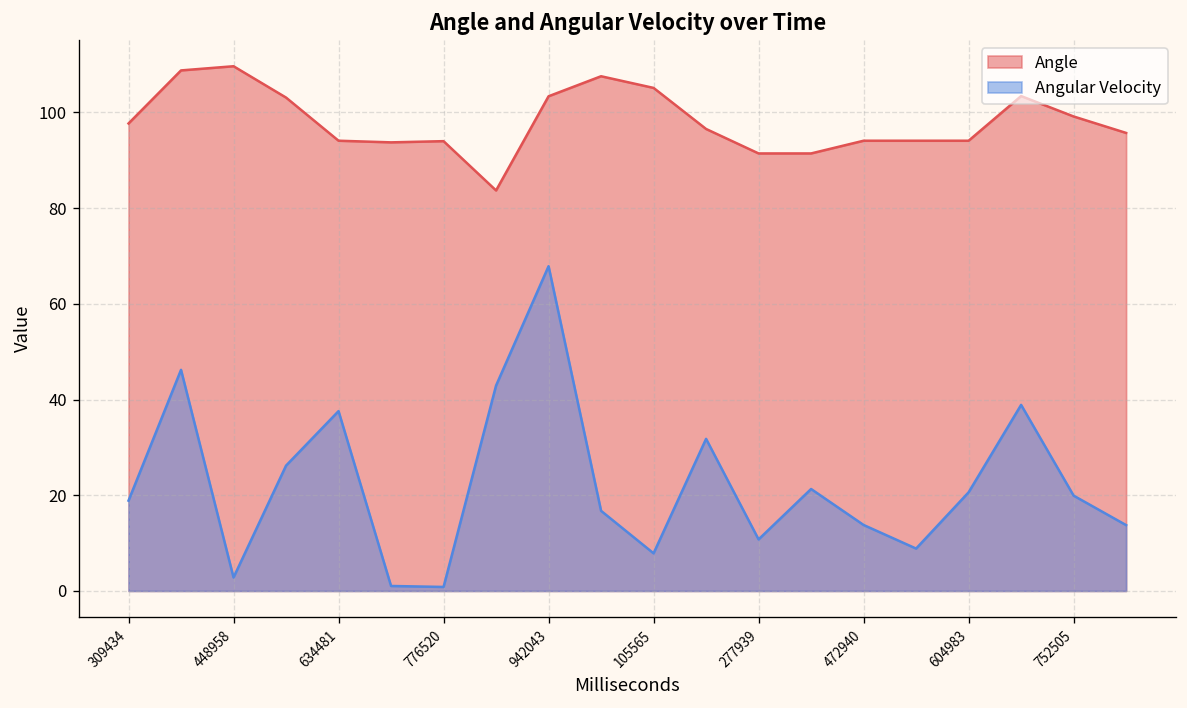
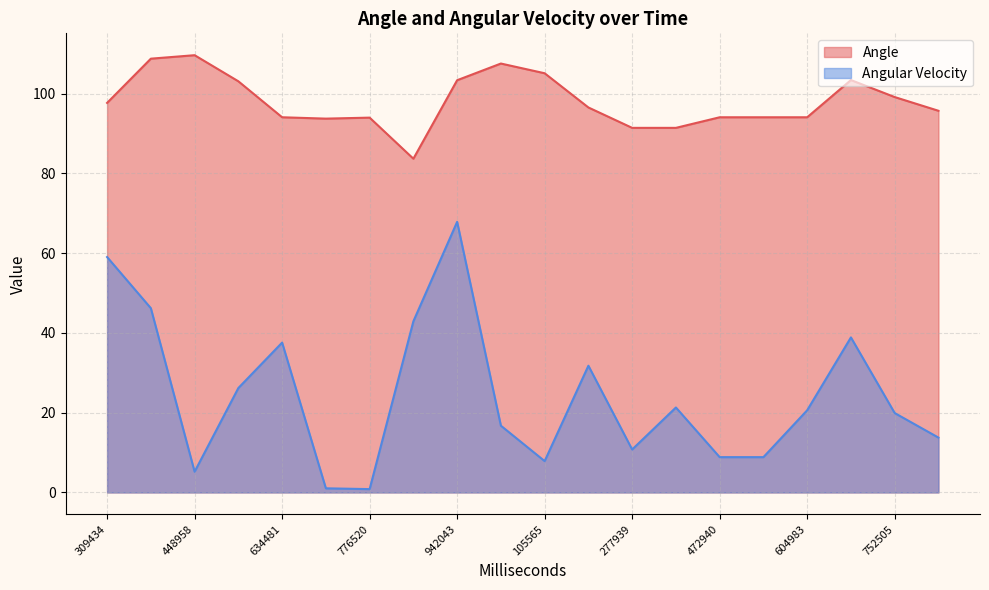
  {
    "Angle": {
      "309434": 98,
      "448958": 110,
      "634481": 94,
      "776520": 94,
      "942043": 103,
      "105565": 105,
      "277939": 91,
      "472940": 94,
      "604983": 94,
      "752505": 99
    },
    "Angular Velocity": {
-     "309434": 19,
-     "448958": 3,
+     "309434": 59,
+     "448958": 5,
      "634481": 38,
      "776520": 1,
      "942043": 68,
      "105565": 8,
      "277939": 11,
-     "472940": 14,
+     "472940": 9,
      "604983": 21,
      "752505": 20
    }
  }
